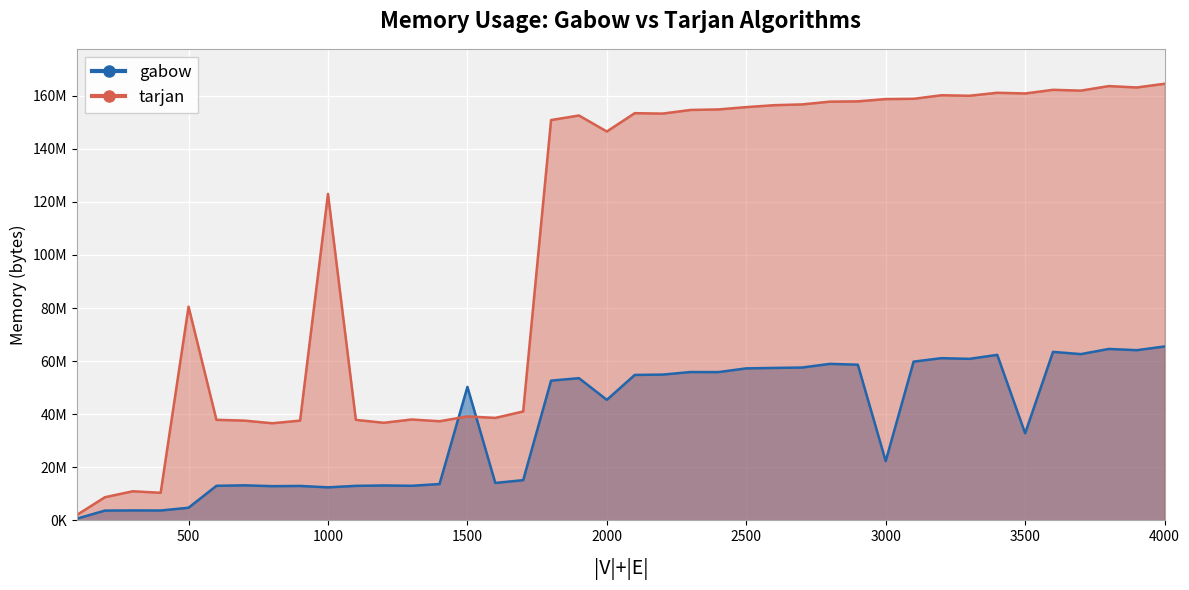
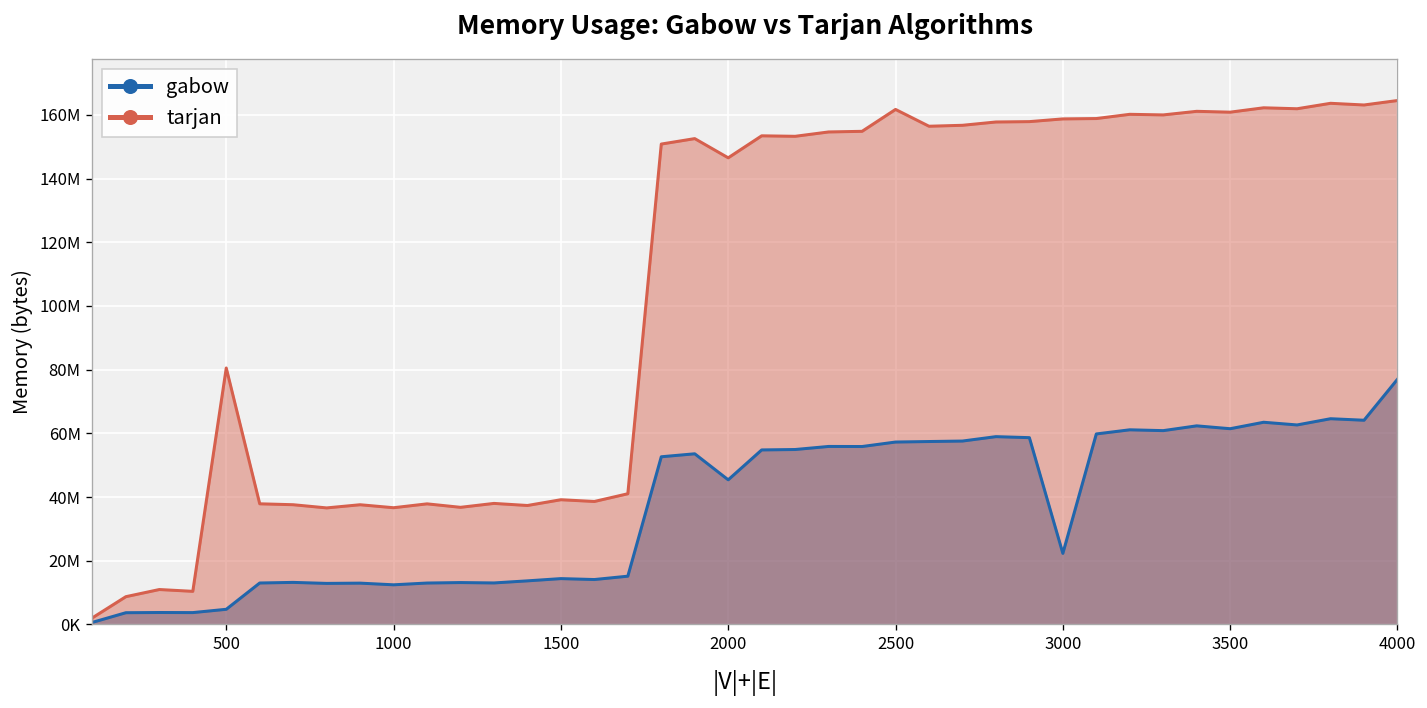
  {
    "gabow": {
      "500": 5000000,
      "1000": 12000000,
-     "1500": 50000000,
+     "1500": 14000000,
      "2000": 45000000,
      "2500": 57000000,
      "3000": 22000000,
-     "3500": 33000000,
-     "4000": 66000000
+     "3500": 61000000,
+     "4000": 77000000
    },
    "tarjan": {
      "500": 81000000,
-     "1000": 123000000,
+     "1000": 37000000,
      "1500": 39000000,
      "2000": 147000000,
-     "2500": 156000000,
+     "2500": 162000000,
      "3000": 159000000,
      "3500": 161000000,
      "4000": 164000000
    }
  }
